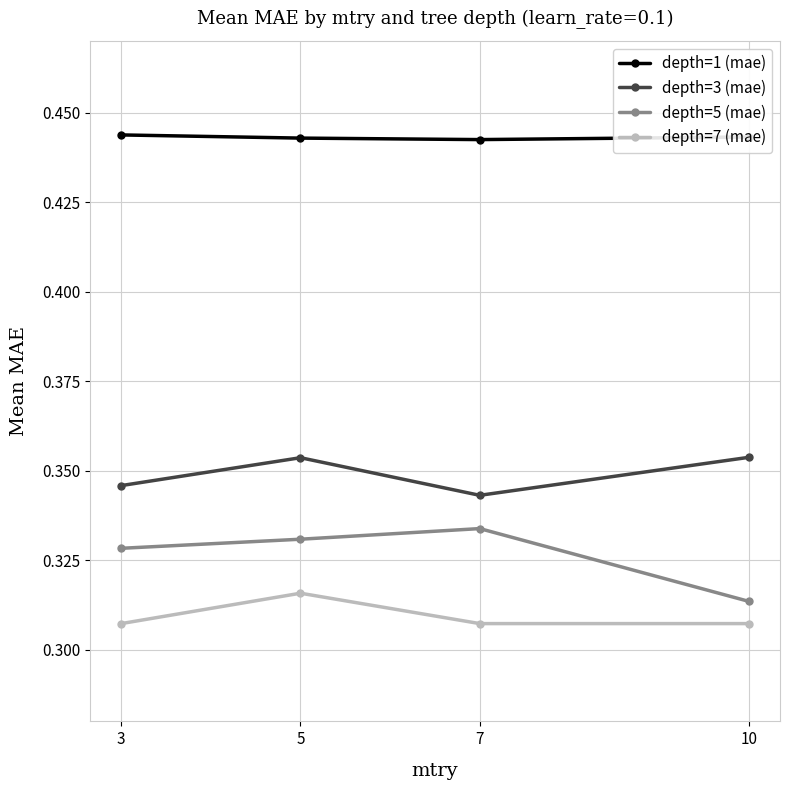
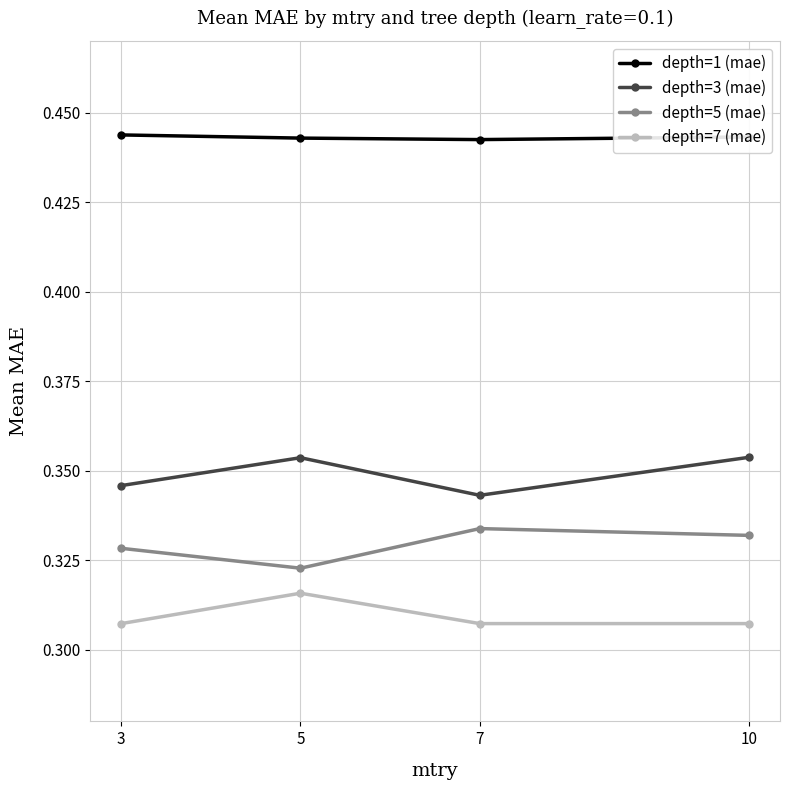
  {
    "depth=1 (mae)": {
      "3": 0.444,
      "5": 0.443,
      "7": 0.442
    },
    "depth=3 (mae)": {
      "3": 0.346,
      "5": 0.354,
      "7": 0.343,
      "10": 0.354
    },
    "depth=5 (mae)": {
      "3": 0.328,
-     "5": 0.331,
+     "5": 0.323,
      "7": 0.334,
-     "10": 0.314
+     "10": 0.332
    },
    "depth=7 (mae)": {
      "3": 0.307,
      "5": 0.316,
      "7": 0.307,
      "10": 0.307
    }
  }
